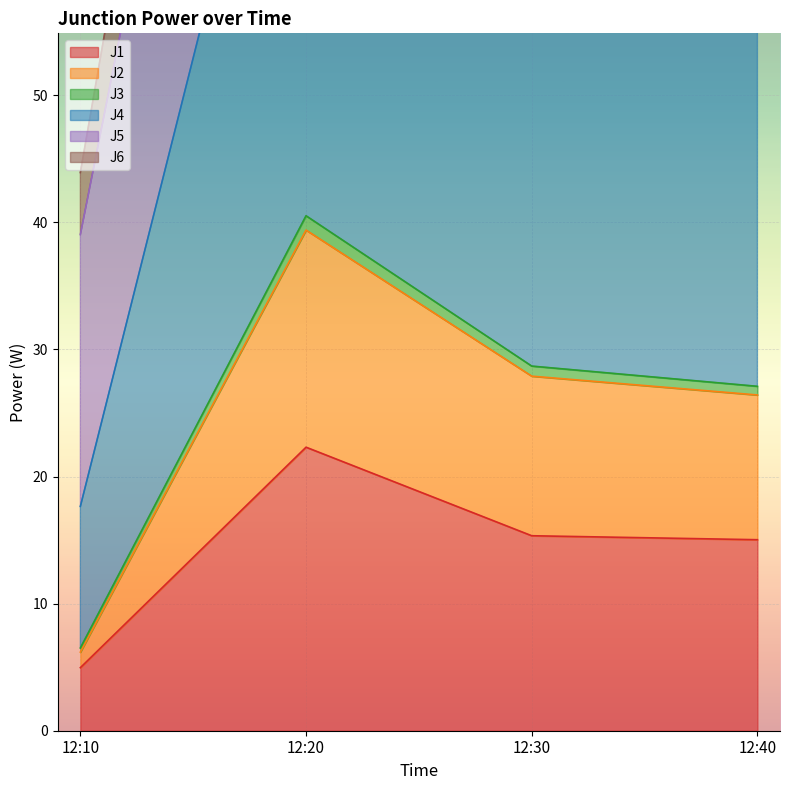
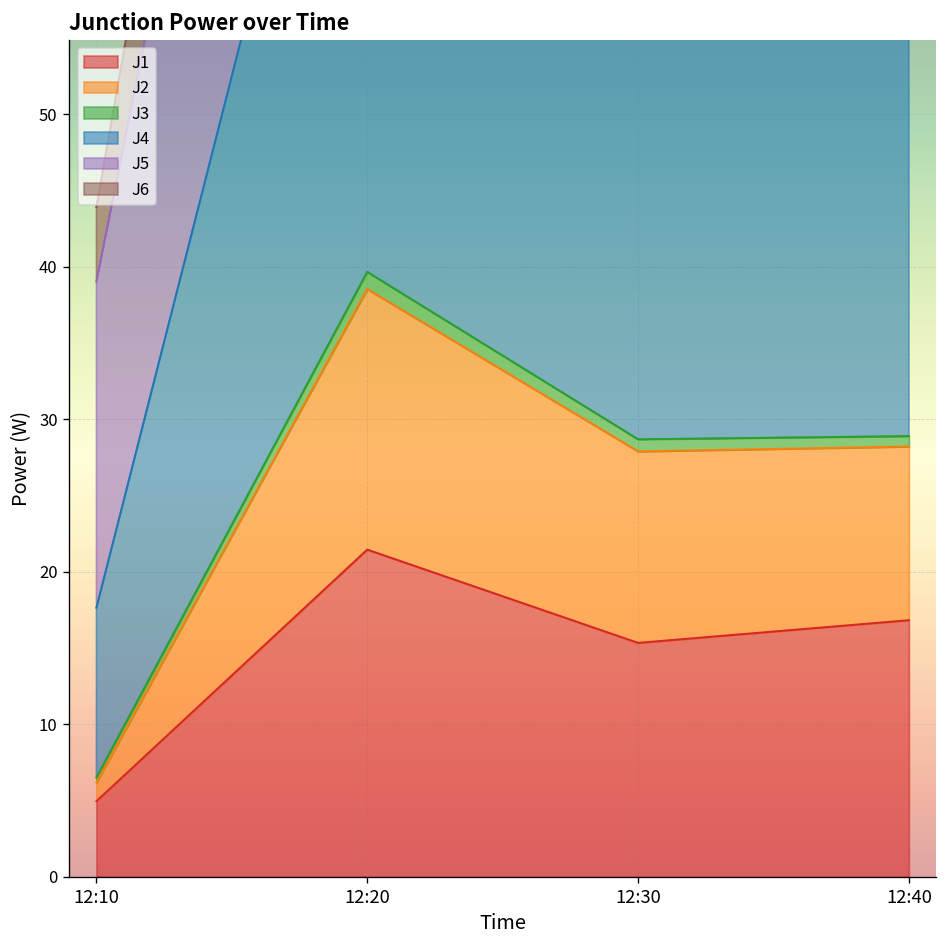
  {
    "J1": {
      "12:10": 5.0,
-     "12:20": 22.3,
+     "12:20": 21.5,
      "12:30": 15.3,
-     "12:40": 15.0
+     "12:40": 16.8
    },
    "J2": {
      "12:10": 1.2,
      "12:20": 17.1,
      "12:30": 12.6,
      "12:40": 11.4
    },
    "J3": {
      "12:10": 0.3,
      "12:20": 1.1,
      "12:30": 0.8,
      "12:40": 0.7
    },
    "J4": {
      "12:10": 11.1
    },
    "J5": {
      "12:10": 21.4
    },
    "J6": {
      "12:10": 4.9
    }
  }
